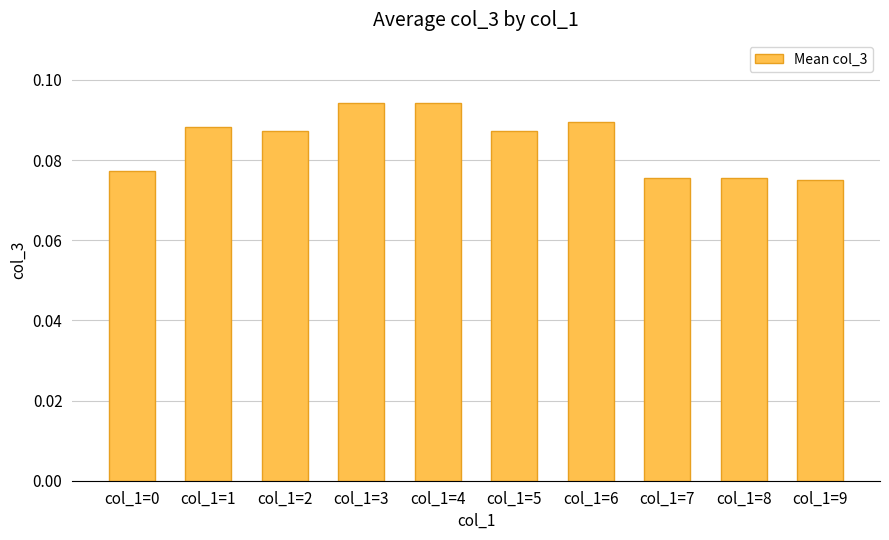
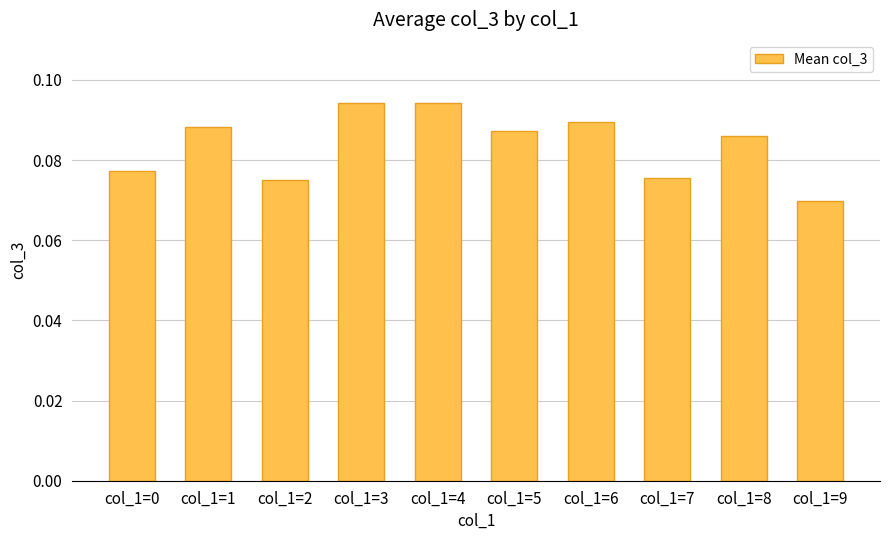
  {
    "col_1=0": 0.077,
    "col_1=1": 0.088,
-   "col_1=2": 0.087,
+   "col_1=2": 0.075,
    "col_1=3": 0.094,
    "col_1=4": 0.094,
    "col_1=5": 0.087,
    "col_1=6": 0.090,
    "col_1=7": 0.075,
-   "col_1=8": 0.076,
-   "col_1=9": 0.075
+   "col_1=8": 0.086,
+   "col_1=9": 0.070
  }
